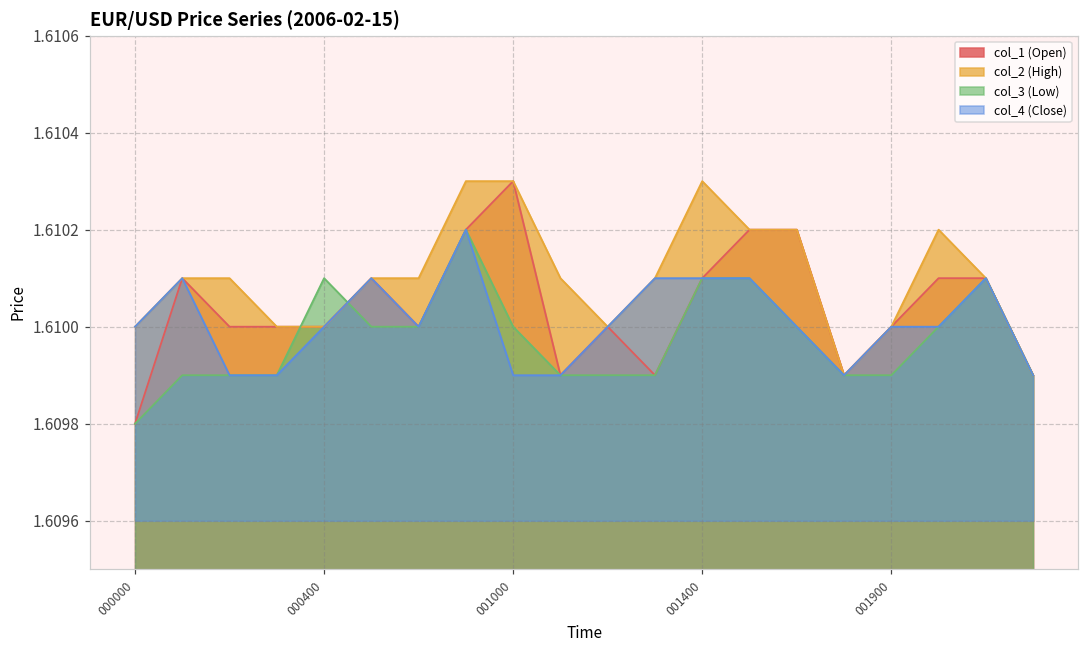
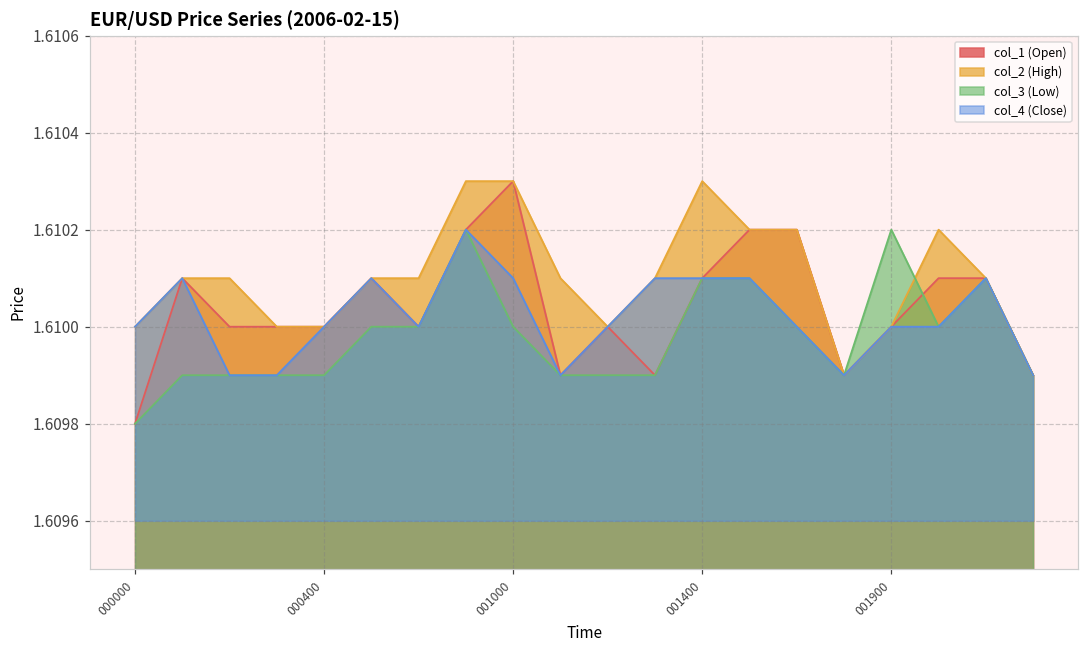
  {
    "col_2 (High)": {
      "001400": 1.6103
    },
    "col_3 (Low)": {
-     "000400": 1.6101,
+     "000400": 1.6099,
      "001000": 1.6100,
-     "001900": 1.6099
+     "001900": 1.6102
    },
    "col_4 (Close)": {
-     "001000": 1.6099
+     "001000": 1.6101
    }
  }
